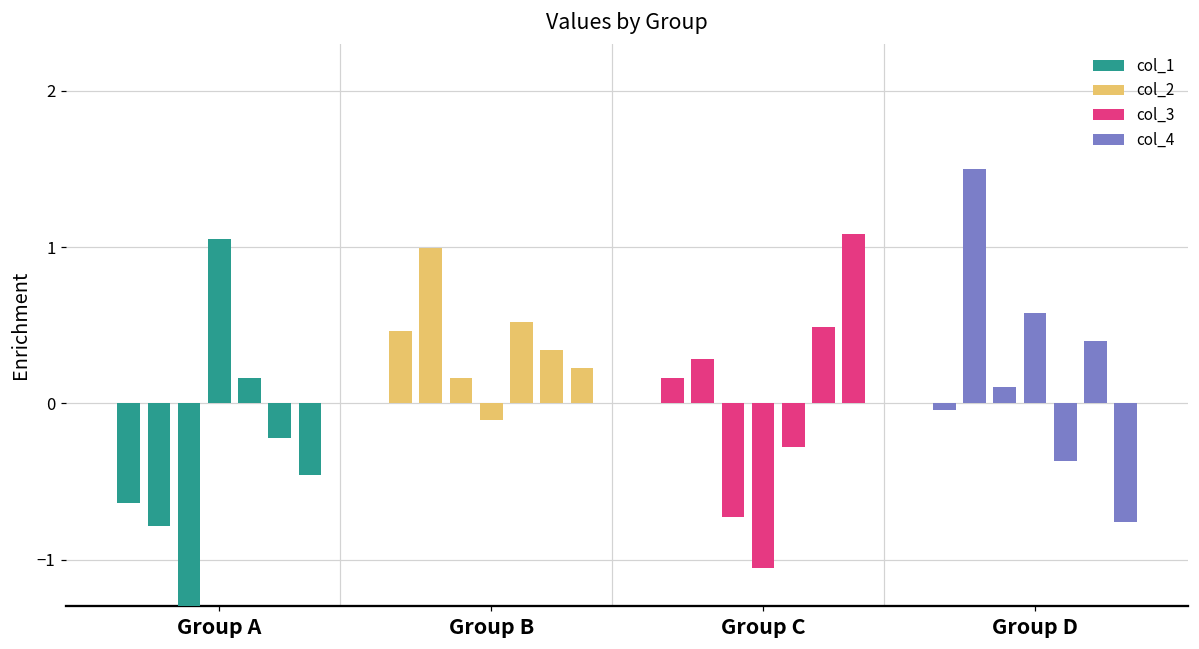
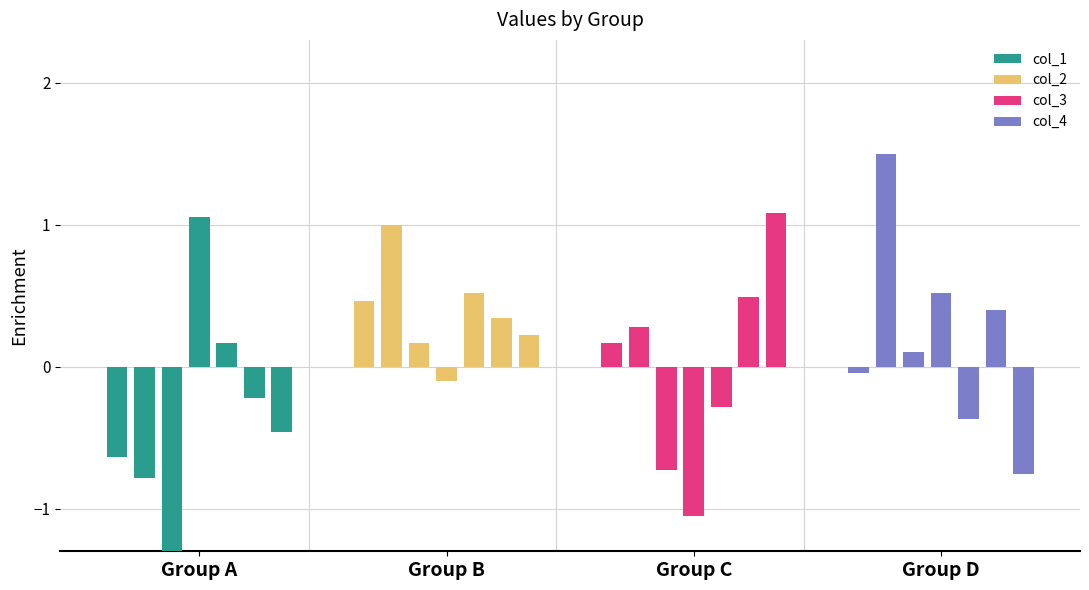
  {
    "col_1": {
      "Group A": 1.05
    },
    "col_2": {
      "Group B": -0.10
    },
    "col_3": {
      "Group C": -1.05
    },
    "col_4": {
-     "Group D": 0.58
+     "Group D": 0.52
    }
  }
